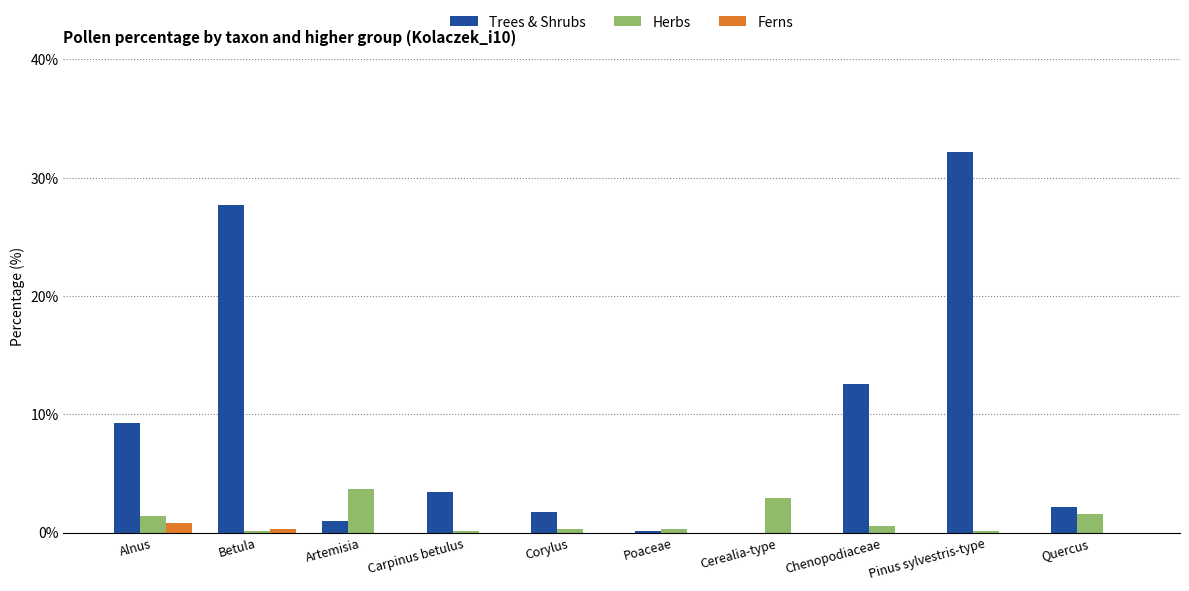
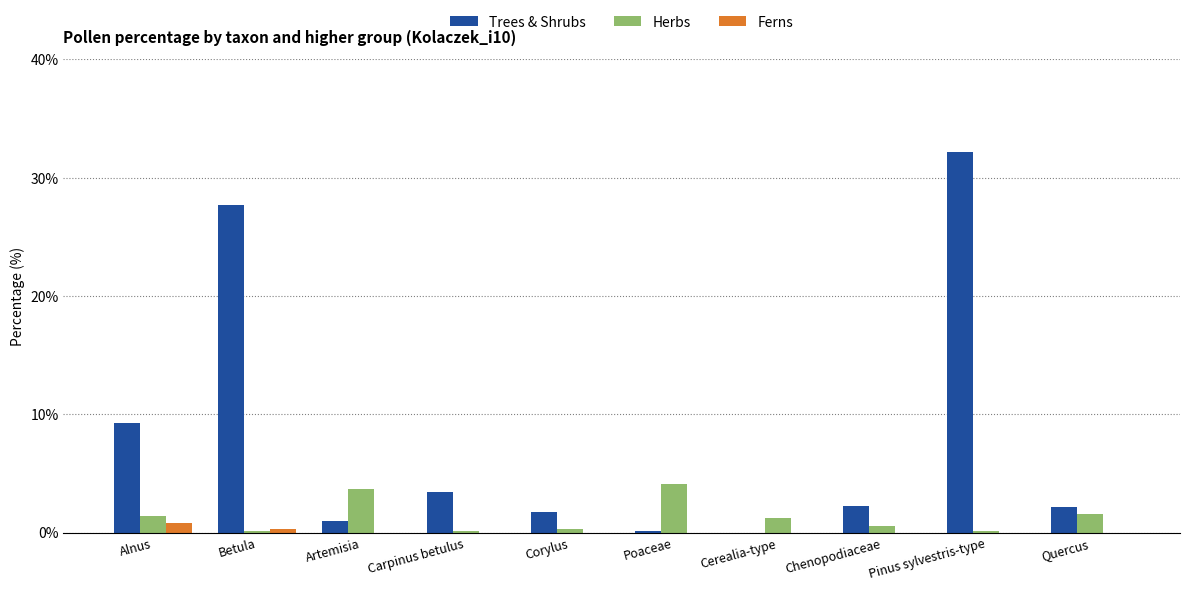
  {
    "Trees & Shrubs": {
      "Alnus": "9.2%",
      "Betula": "27.7%",
      "Artemisia": "1.0%",
      "Carpinus betulus": "3.4%",
      "Corylus": "1.7%",
      "Cerealia-type": "0.0%",
-     "Chenopodiaceae": "12.6%",
+     "Chenopodiaceae": "2.3%",
      "Pinus sylvestris-type": "32.2%",
      "Quercus": "2.1%"
    },
    "Herbs": {
      "Alnus": "1.4%",
      "Artemisia": "3.7%",
      "Corylus": "0.3%",
-     "Poaceae": "0.3%",
-     "Cerealia-type": "2.9%",
+     "Poaceae": "4.1%",
+     "Cerealia-type": "1.3%",
      "Chenopodiaceae": "0.6%",
      "Quercus": "1.6%"
    },
    "Ferns": {
      "Alnus": "0.9%",
      "Betula": "0.3%",
      "Artemisia": "0.0%",
      "Carpinus betulus": "0.0%",
      "Corylus": "0.0%",
      "Poaceae": "0.0%",
      "Cerealia-type": "0.0%",
      "Chenopodiaceae": "0.0%",
      "Pinus sylvestris-type": "0.0%",
      "Quercus": "0.0%"
    }
  }
